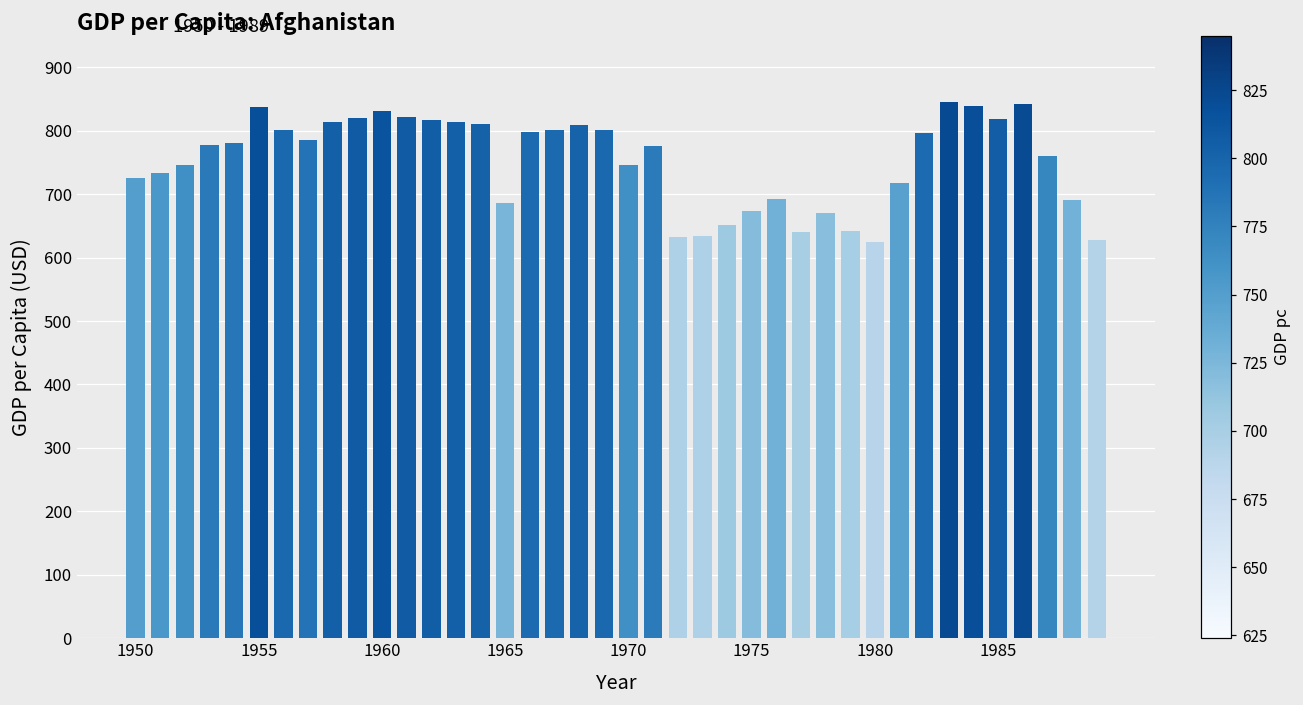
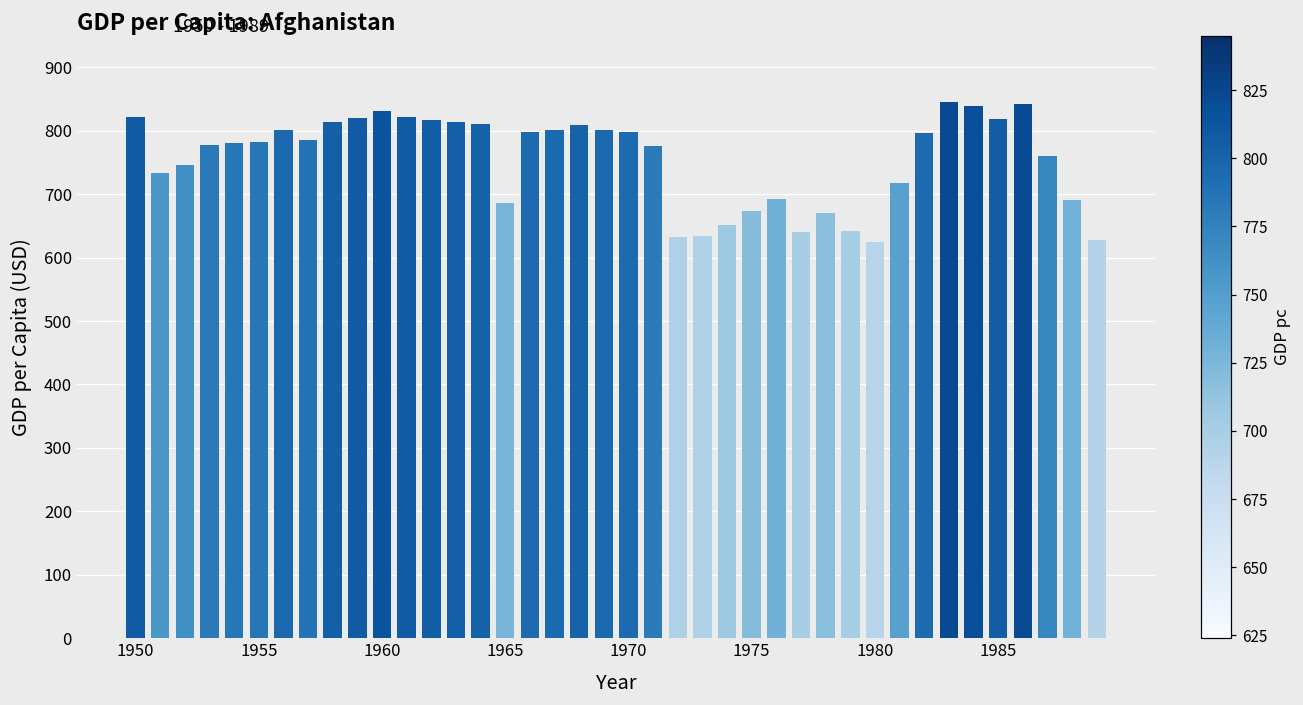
  {
-   "1950": 730,
-   "1955": 840,
+   "1950": 820,
+   "1955": 780,
    "1960": 830,
    "1965": 690,
-   "1970": 750,
+   "1970": 800,
    "1975": 670,
    "1980": 620,
    "1985": 820
  }
